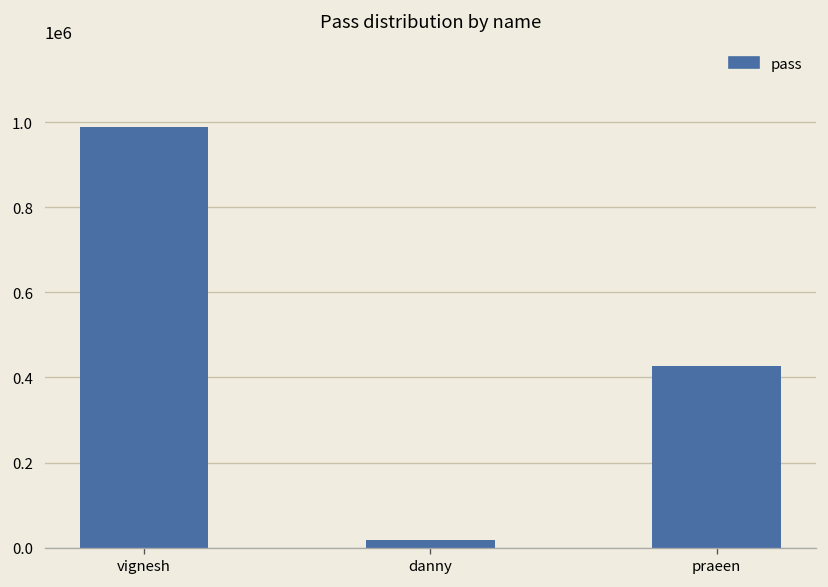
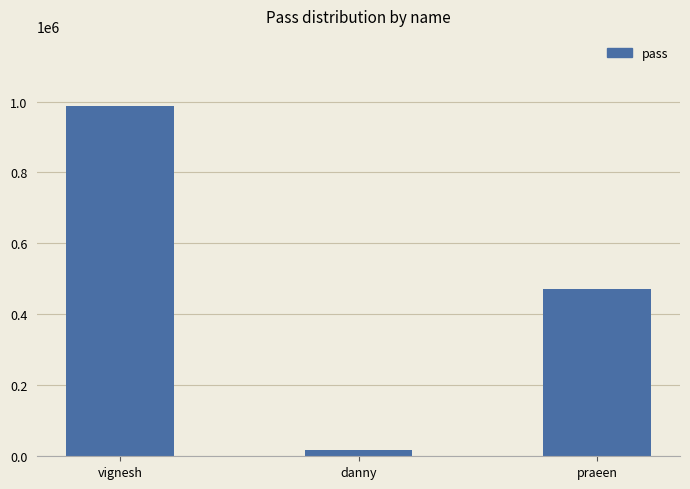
  {
    "vignesh": 990000,
    "danny": 20000,
-   "praeen": 430000
+   "praeen": 470000
  }
